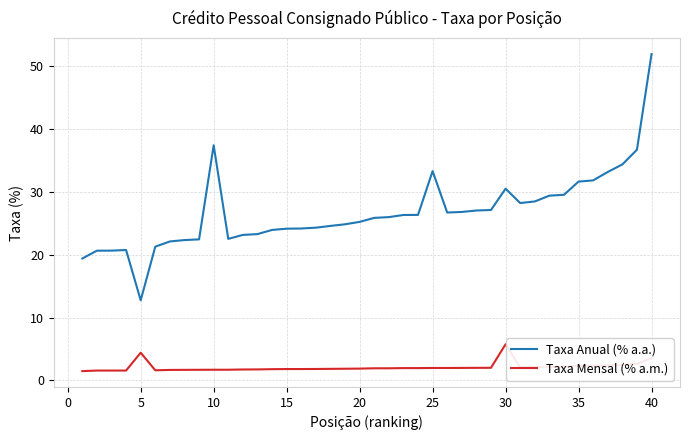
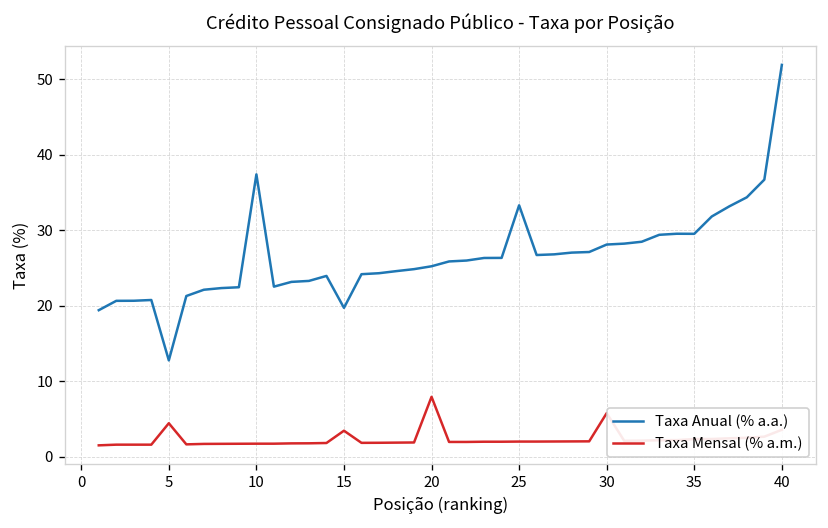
  {
    "Taxa Anual (% a.a.)": {
      "5": 13,
      "10": 37,
-     "15": 24,
+     "15": 20,
      "20": 25,
      "25": 33,
-     "30": 31,
-     "35": 32,
+     "30": 28,
+     "35": 30,
      "40": 52
    },
    "Taxa Mensal (% a.m.)": {
      "5": 4,
      "10": 2,
-     "15": 2,
-     "20": 2,
+     "15": 3,
+     "20": 8,
      "25": 2,
      "30": 6
    }
  }
